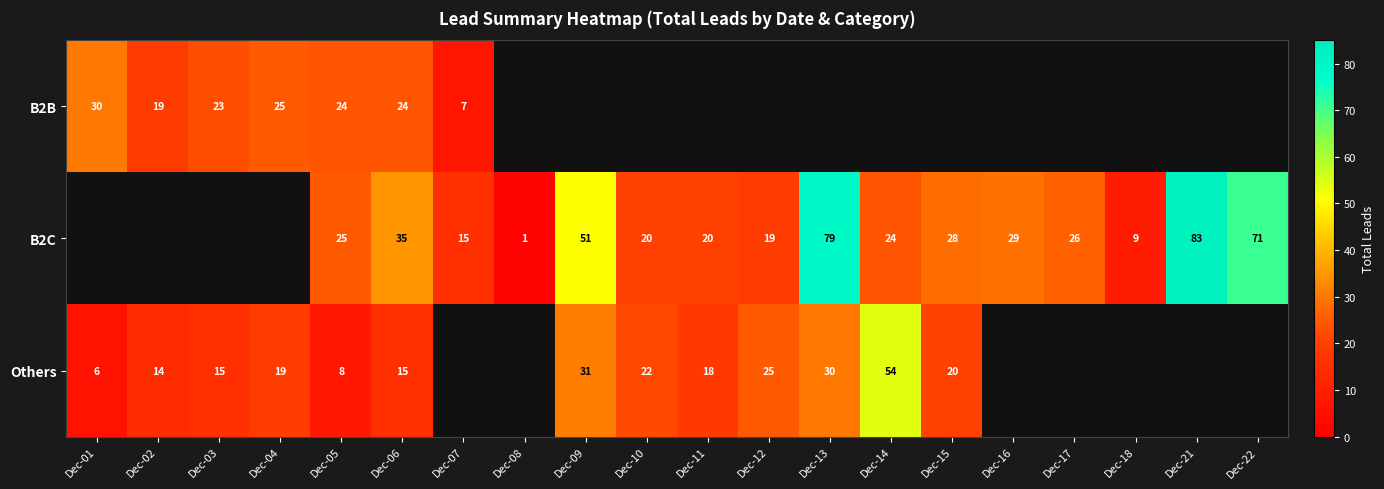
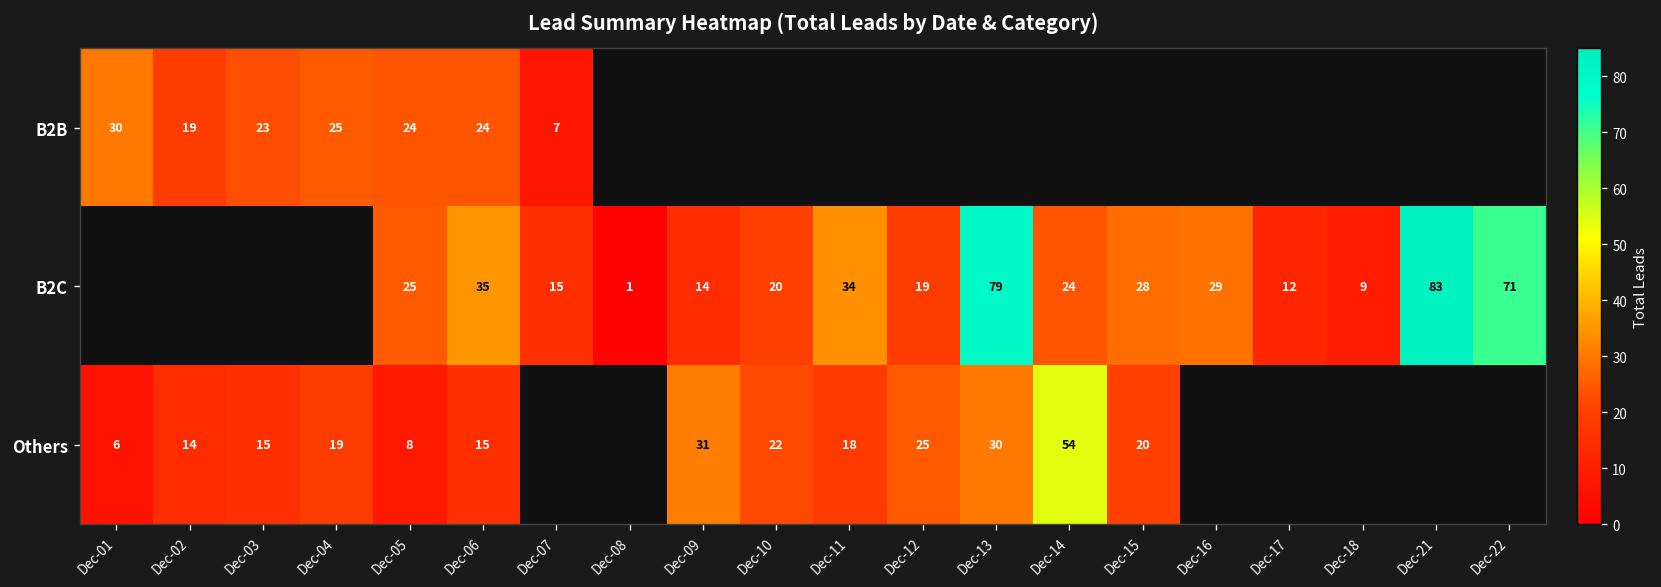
  {
    "B2B": {
      "Dec-01": 30,
      "Dec-02": 19,
      "Dec-03": 23,
      "Dec-04": 25,
      "Dec-05": 24,
      "Dec-06": 24,
      "Dec-07": 7
    },
    "B2C": {
      "Dec-05": 25,
      "Dec-06": 35,
      "Dec-07": 15,
      "Dec-08": 1,
-     "Dec-09": 51,
+     "Dec-09": 14,
      "Dec-10": 20,
-     "Dec-11": 20,
+     "Dec-11": 34,
      "Dec-12": 19,
      "Dec-13": 79,
      "Dec-14": 24,
      "Dec-15": 28,
      "Dec-16": 29,
-     "Dec-17": 26,
+     "Dec-17": 12,
      "Dec-18": 9,
      "Dec-21": 83,
      "Dec-22": 71
    },
    "Others": {
      "Dec-01": 6,
      "Dec-02": 14,
      "Dec-03": 15,
      "Dec-04": 19,
      "Dec-05": 8,
      "Dec-06": 15,
      "Dec-09": 31,
      "Dec-10": 22,
      "Dec-11": 18,
      "Dec-12": 25,
      "Dec-13": 30,
      "Dec-14": 54,
      "Dec-15": 20
    }
  }
